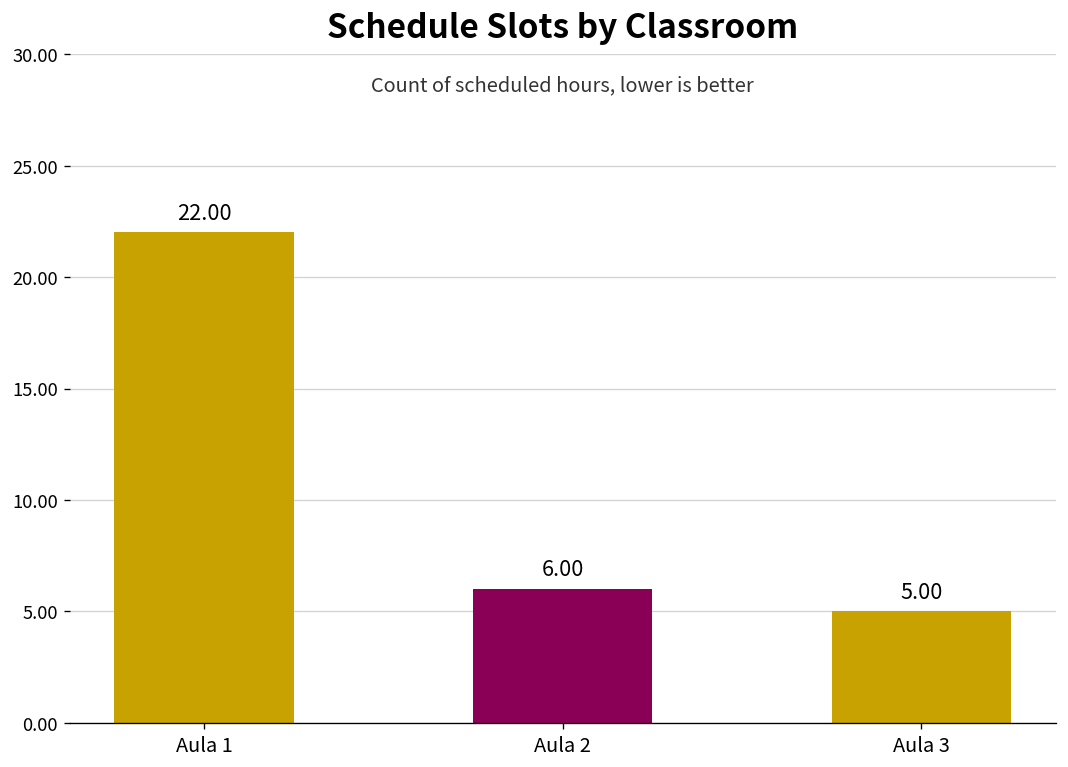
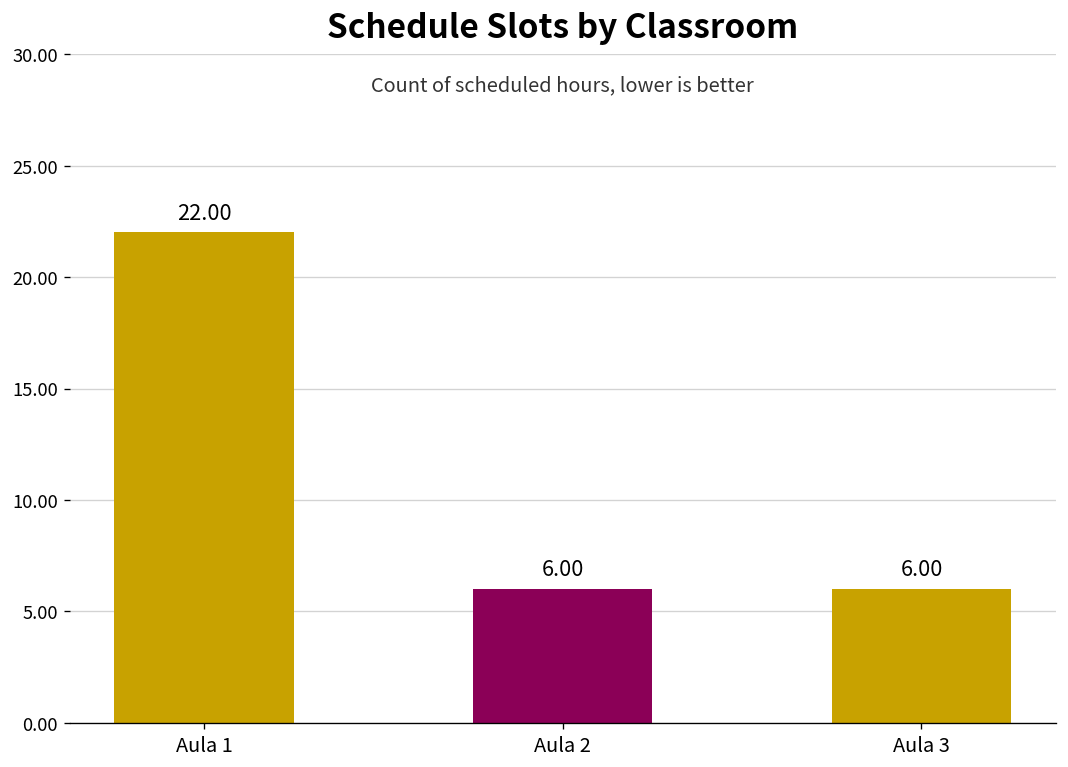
  {
    "Aula 1": 22.00,
    "Aula 2": 6.00,
-   "Aula 3": 5.00
+   "Aula 3": 6.00
  }
